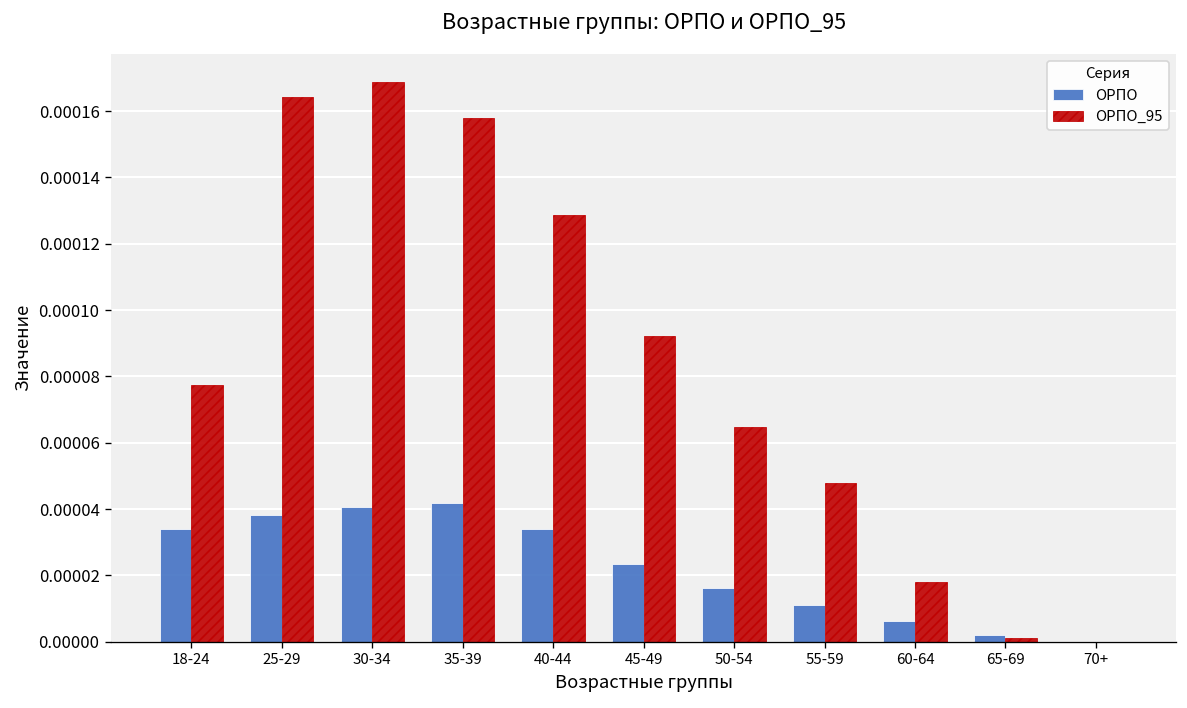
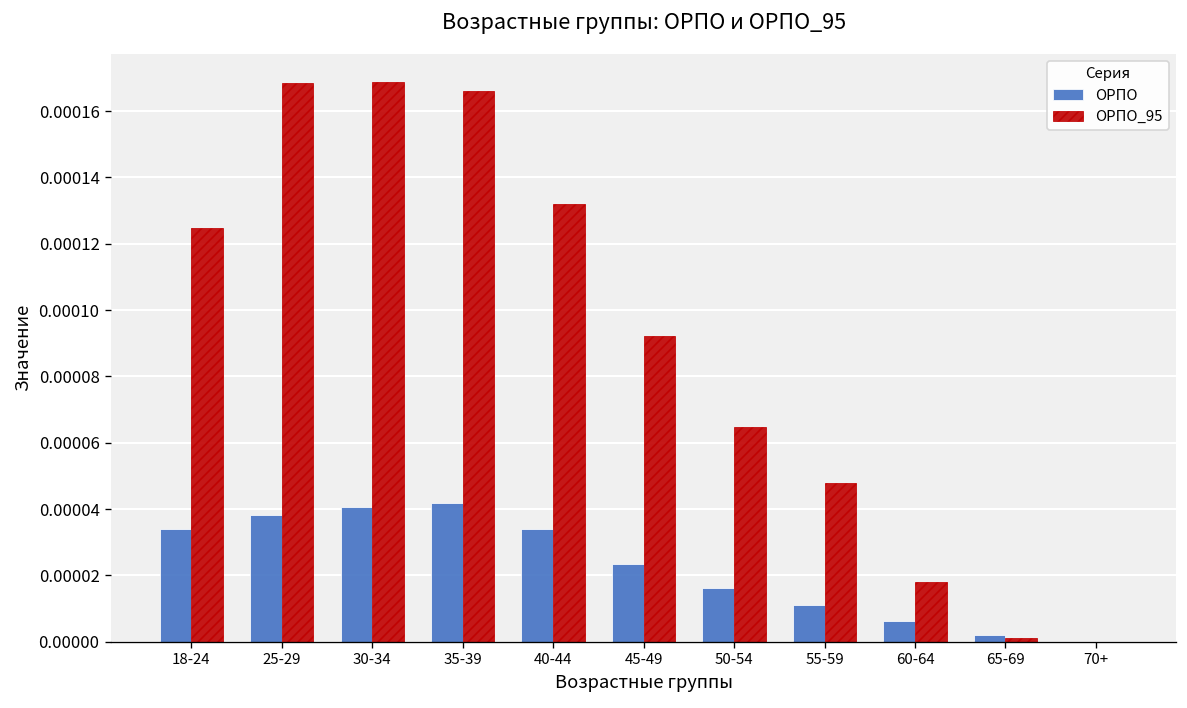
  {
    "ОРПО": {
      "18-24": 0.000034,
      "25-29": 0.000038,
      "30-34": 0.000041,
      "35-39": 0.000042,
      "40-44": 0.000034,
      "45-49": 0.000024,
      "50-54": 0.000016,
      "55-59": 0.000011,
      "60-64": 0.000006,
      "65-69": 0.000002,
      "70+": 0.000000
    },
    "ОРПО_95": {
-     "18-24": 0.000077,
-     "25-29": 0.000164,
+     "18-24": 0.000125,
+     "25-29": 0.000168,
      "30-34": 0.000169,
-     "35-39": 0.000158,
-     "40-44": 0.000129,
+     "35-39": 0.000166,
+     "40-44": 0.000132,
      "45-49": 0.000092,
      "50-54": 0.000065,
      "55-59": 0.000048,
      "60-64": 0.000018,
      "65-69": 0.000001,
      "70+": 0.000000
    }
  }
